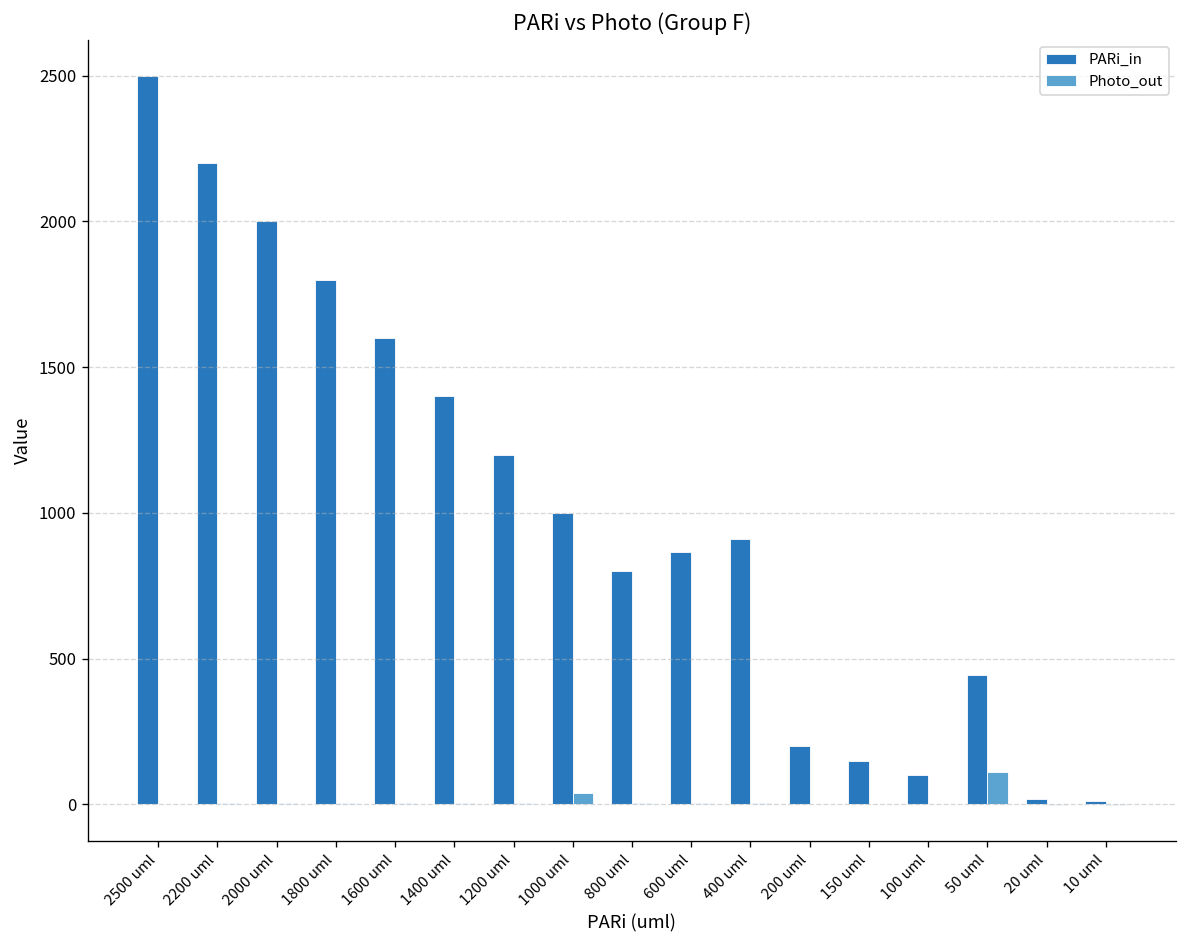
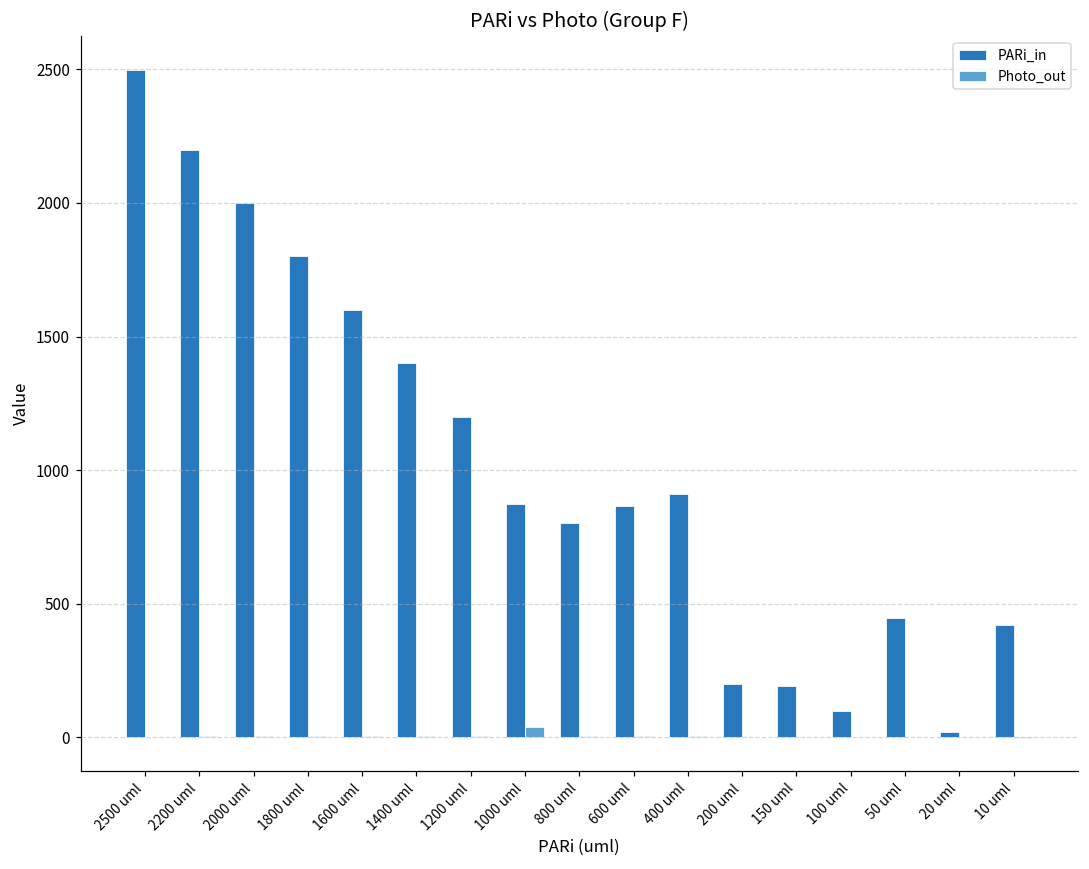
  {
    "PARi_in": {
      "2500 uml": 2500,
      "2200 uml": 2200,
      "2000 uml": 2000,
      "1800 uml": 1800,
      "1600 uml": 1600,
      "1400 uml": 1400,
      "1200 uml": 1200,
-     "1000 uml": 1000,
+     "1000 uml": 870,
      "800 uml": 800,
      "600 uml": 870,
      "400 uml": 910,
      "200 uml": 200,
-     "150 uml": 150,
+     "150 uml": 190,
      "100 uml": 100,
      "50 uml": 450,
      "20 uml": 20,
-     "10 uml": 10
+     "10 uml": 420
    },
    "Photo_out": {
      "1000 uml": 40,
-     "50 uml": 110
+     "50 uml": 0
    }
  }
